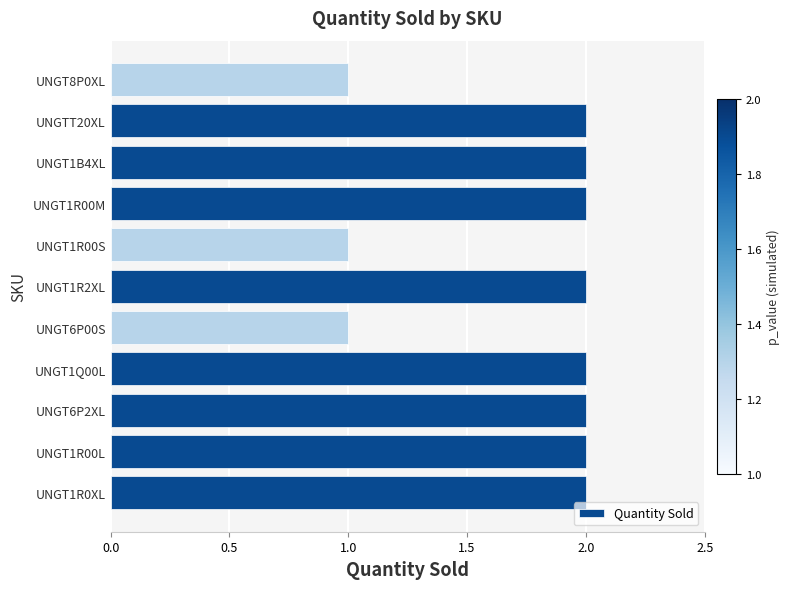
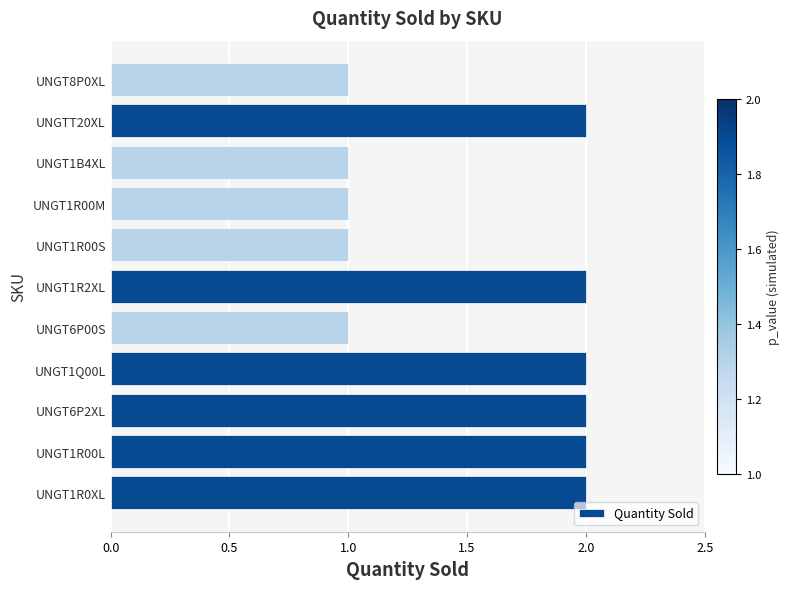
  {
    "UNGT8P0XL": 1,
    "UNGTT20XL": 2,
-   "UNGT1B4XL": 2,
-   "UNGT1R00M": 2,
+   "UNGT1B4XL": 1,
+   "UNGT1R00M": 1,
    "UNGT1R00S": 1,
    "UNGT1R2XL": 2,
    "UNGT6P00S": 1,
    "UNGT1Q00L": 2,
    "UNGT6P2XL": 2,
    "UNGT1R00L": 2,
    "UNGT1R0XL": 2
  }
